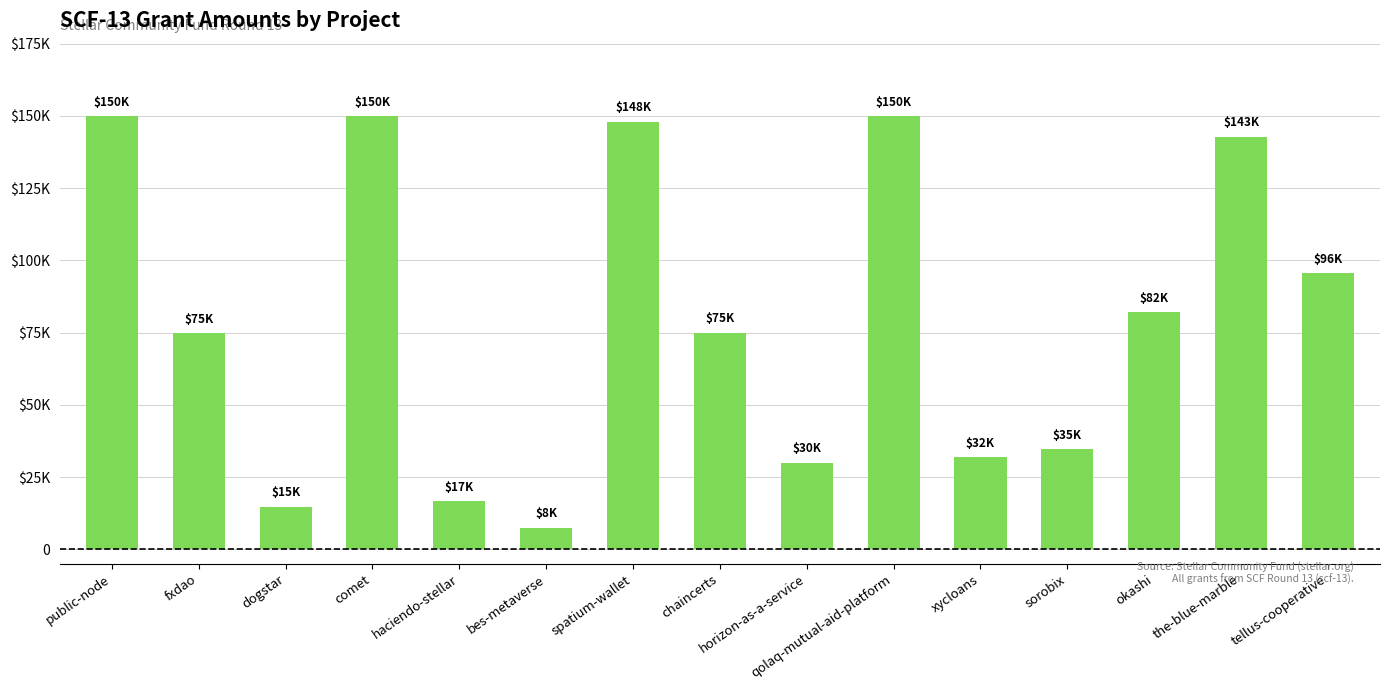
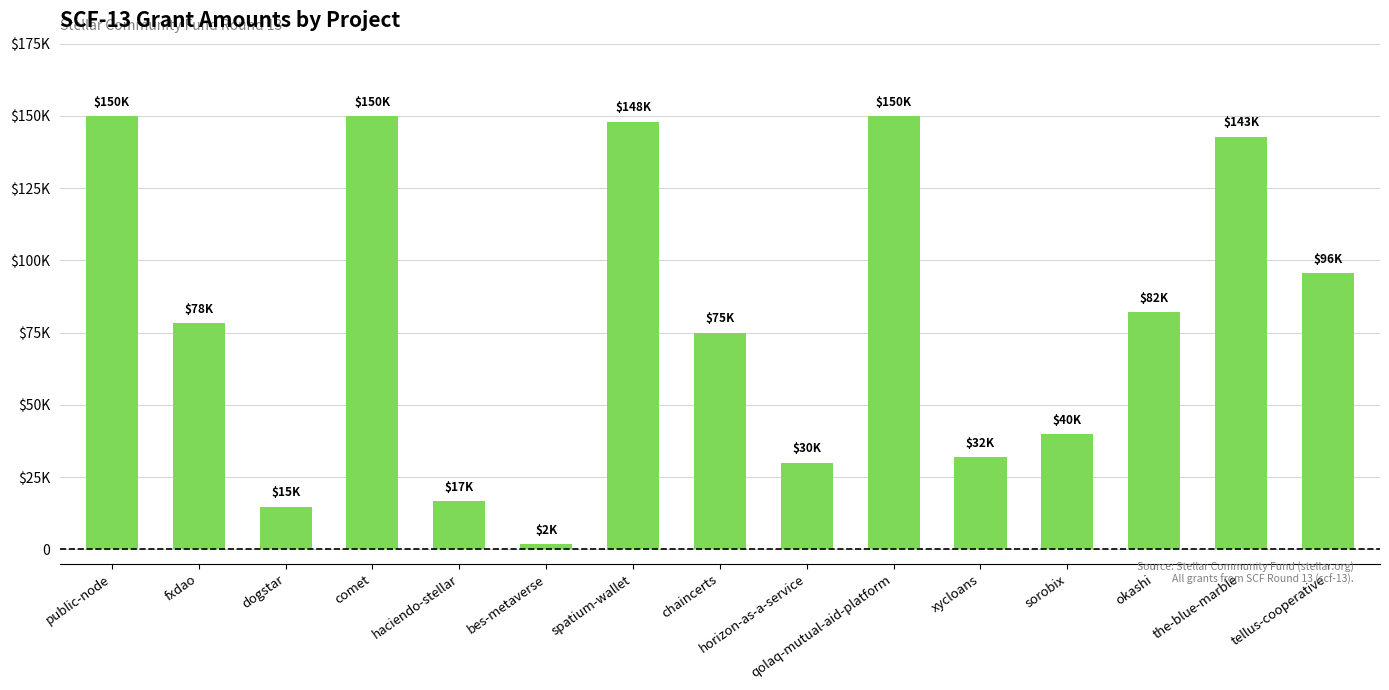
  {
    "public-node": "$150K",
-   "fxdao": "$75K",
+   "fxdao": "$78K",
    "dogstar": "$15K",
    "comet": "$150K",
    "haciendo-stellar": "$17K",
-   "bes-metaverse": "$8K",
+   "bes-metaverse": "$2K",
    "spatium-wallet": "$148K",
    "chaincerts": "$75K",
    "horizon-as-a-service": "$30K",
    "qolaq-mutual-aid-platform": "$150K",
    "xycloans": "$32K",
-   "sorobix": "$35K",
+   "sorobix": "$40K",
    "okashi": "$82K",
    "the-blue-marble": "$143K",
    "tellus-cooperative": "$96K"
  }
